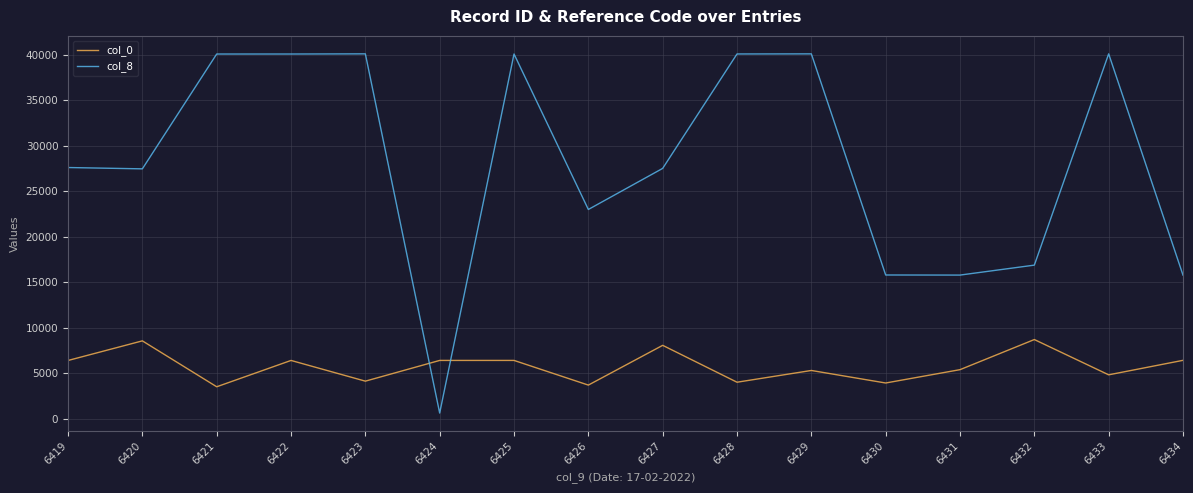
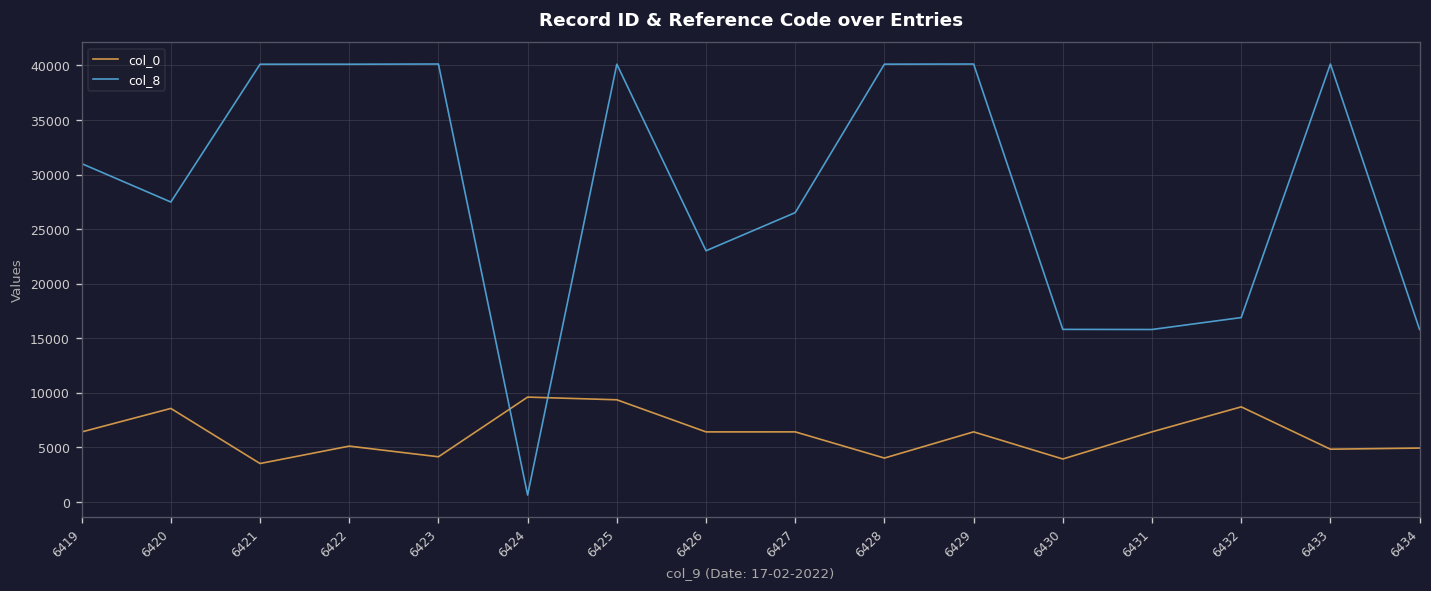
  {
    "col_0": {
      "6419": 6000,
      "6420": 9000,
      "6421": 4000,
-     "6422": 6000,
+     "6422": 5000,
      "6423": 4000,
-     "6424": 6000,
-     "6425": 6000,
-     "6426": 4000,
-     "6427": 8000,
+     "6424": 10000,
+     "6425": 9000,
+     "6426": 6000,
+     "6427": 6000,
      "6428": 4000,
-     "6429": 5000,
+     "6429": 6000,
      "6430": 4000,
-     "6431": 5000,
+     "6431": 6000,
      "6432": 9000,
      "6433": 5000,
-     "6434": 6000
+     "6434": 5000
    },
    "col_8": {
-     "6419": 28000,
+     "6419": 31000,
      "6420": 27000,
      "6421": 40000,
      "6422": 40000,
      "6423": 40000,
      "6424": 1000,
      "6425": 40000,
      "6426": 23000,
-     "6427": 28000,
+     "6427": 27000,
      "6428": 40000,
      "6429": 40000,
      "6430": 16000,
      "6431": 16000,
      "6432": 17000,
      "6433": 40000,
      "6434": 16000
    }
  }
